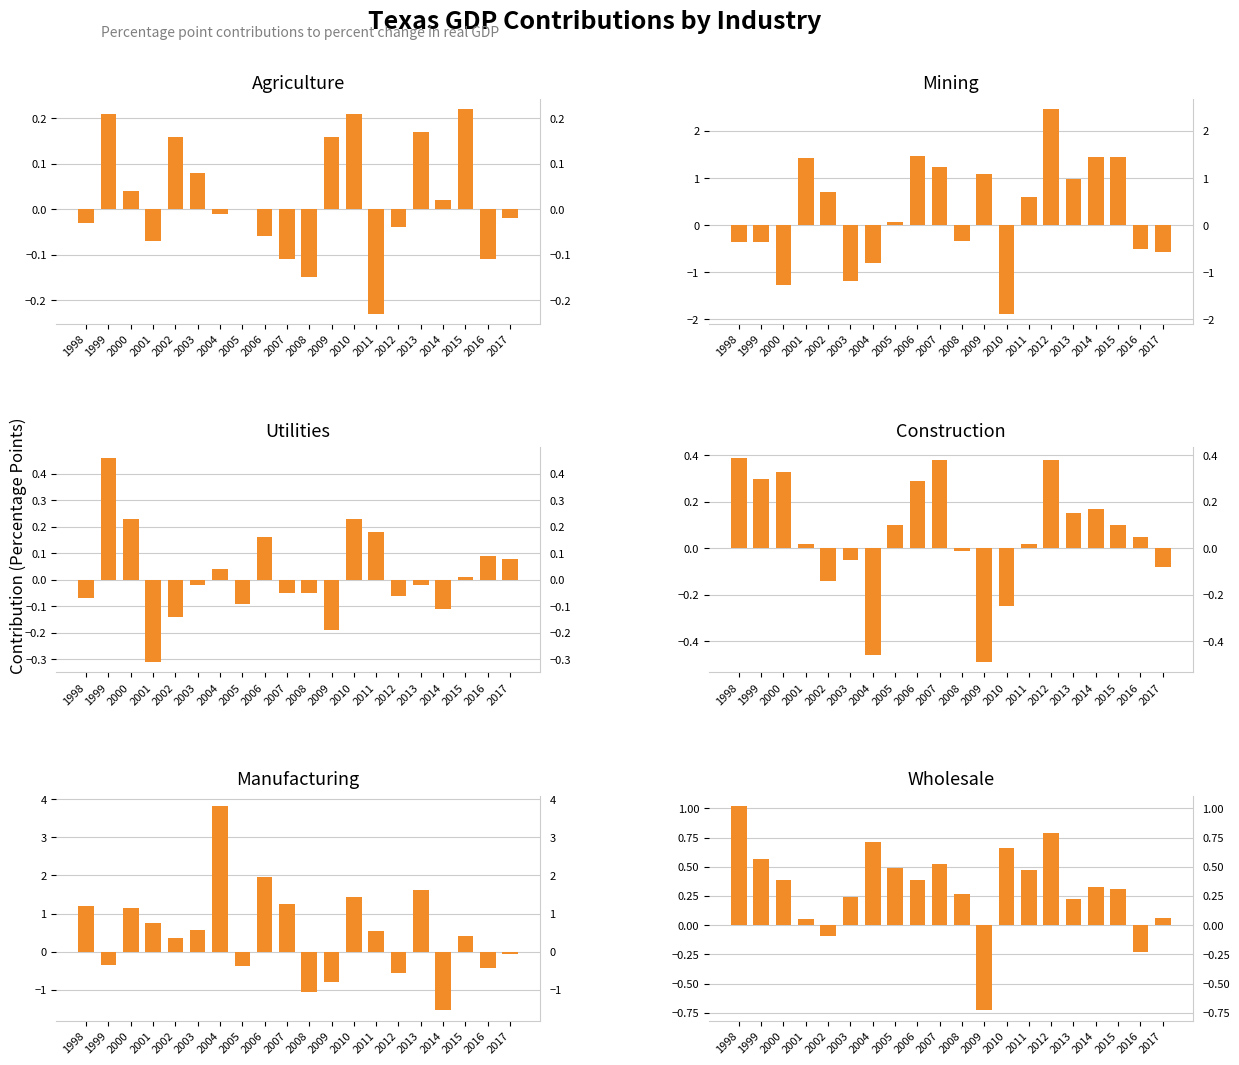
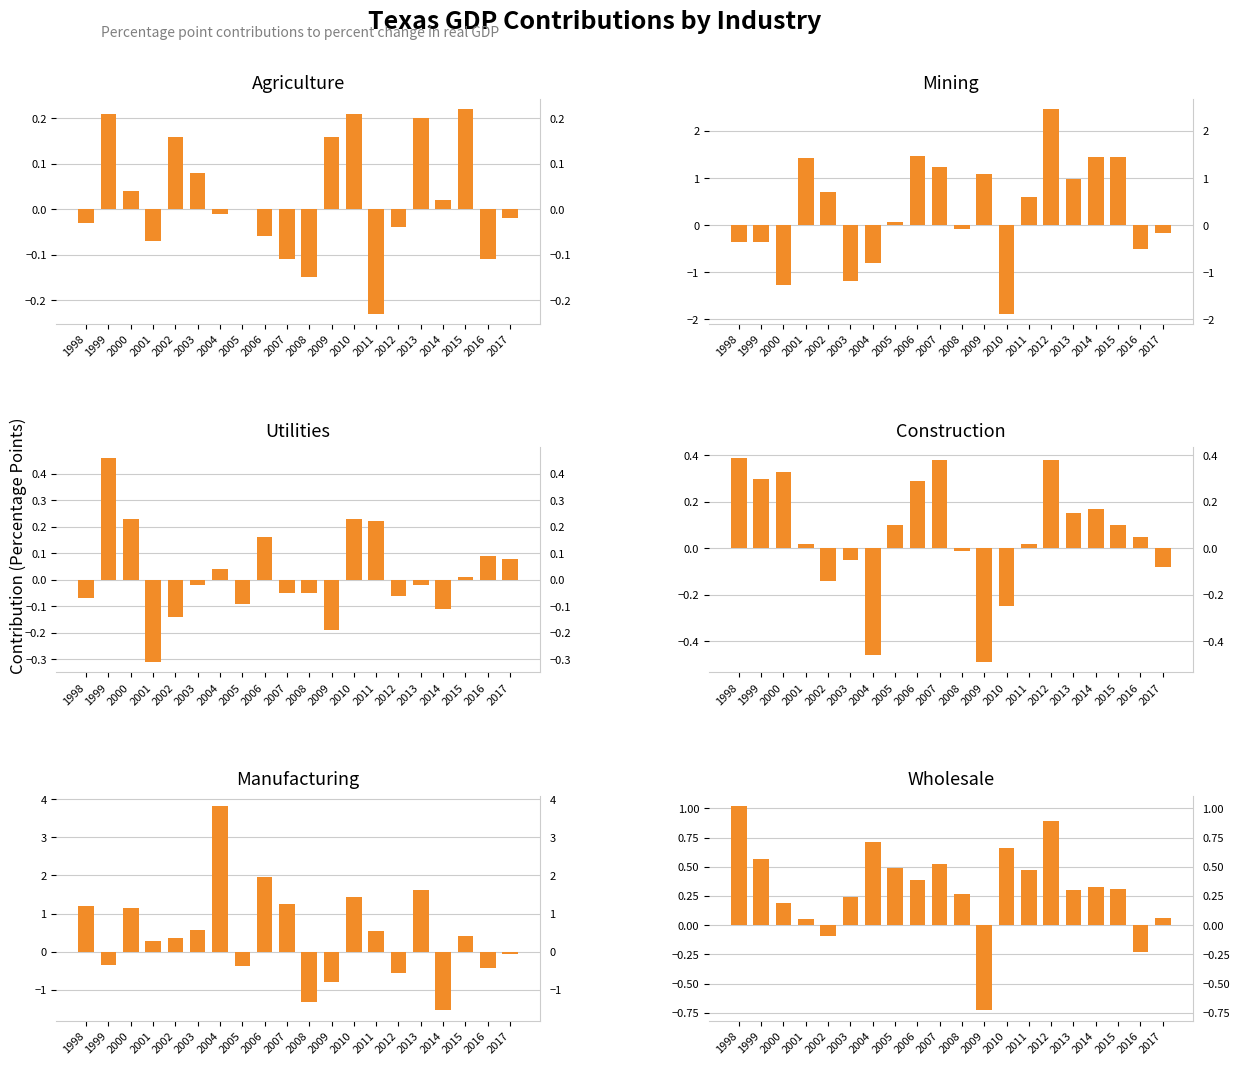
  {
    "Agriculture": {
      "1998": -0.03,
      "1999": 0.21,
      "2000": 0.04,
      "2001": -0.07,
      "2002": 0.16,
      "2003": 0.08,
      "2004": -0.01,
      "2005": 0.00,
      "2006": -0.06,
      "2007": -0.11,
      "2008": -0.15,
      "2009": 0.16,
      "2010": 0.21,
      "2011": -0.23,
      "2012": -0.04,
-     "2013": 0.17,
+     "2013": 0.20,
      "2014": 0.02,
      "2015": 0.22,
      "2016": -0.11,
      "2017": -0.02
    },
    "Mining": {
      "1998": -0.4,
      "1999": -0.4,
      "2000": -1.3,
      "2001": 1.4,
      "2002": 0.7,
      "2003": -1.2,
      "2004": -0.8,
      "2005": 0.1,
      "2006": 1.5,
      "2007": 1.2,
-     "2008": -0.3,
+     "2008": -0.1,
      "2009": 1.1,
      "2010": -1.9,
      "2011": 0.6,
      "2012": 2.5,
      "2013": 1.0,
      "2014": 1.4,
      "2015": 1.5,
      "2016": -0.5,
-     "2017": -0.6
+     "2017": -0.2
    },
    "Utilities": {
      "1998": -0.07,
      "1999": 0.46,
      "2000": 0.23,
      "2001": -0.31,
      "2002": -0.14,
      "2003": -0.02,
      "2004": 0.04,
      "2005": -0.09,
      "2006": 0.16,
      "2007": -0.05,
      "2008": -0.05,
      "2009": -0.19,
      "2010": 0.23,
-     "2011": 0.18,
+     "2011": 0.22,
      "2012": -0.06,
      "2013": -0.02,
      "2014": -0.11,
      "2015": 0.01,
      "2016": 0.09,
      "2017": 0.08
    },
    "Construction": {
      "1998": 0.39,
      "1999": 0.30,
      "2000": 0.33,
      "2001": 0.02,
      "2002": -0.14,
      "2003": -0.05,
      "2004": -0.46,
      "2005": 0.10,
      "2006": 0.29,
      "2007": 0.38,
      "2009": -0.49,
      "2010": -0.25,
      "2011": 0.02,
      "2012": 0.38,
      "2013": 0.15,
      "2014": 0.17,
      "2015": 0.10,
      "2016": 0.05,
      "2017": -0.08
    },
    "Manufacturing": {
      "1998": 1.2,
      "1999": -0.4,
      "2000": 1.2,
-     "2001": 0.7,
+     "2001": 0.3,
      "2002": 0.4,
      "2003": 0.6,
      "2004": 3.8,
      "2005": -0.4,
      "2006": 2.0,
      "2007": 1.3,
-     "2008": -1.1,
+     "2008": -1.3,
      "2009": -0.8,
      "2010": 1.4,
      "2011": 0.6,
      "2012": -0.6,
      "2013": 1.6,
      "2014": -1.5,
      "2015": 0.4,
      "2016": -0.4
    },
    "Wholesale": {
      "1998": 1.02,
      "1999": 0.57,
-     "2000": 0.39,
+     "2000": 0.19,
      "2001": 0.05,
      "2002": -0.09,
      "2003": 0.24,
      "2004": 0.71,
      "2005": 0.49,
      "2006": 0.39,
      "2007": 0.52,
      "2008": 0.27,
      "2009": -0.73,
      "2010": 0.66,
      "2011": 0.47,
-     "2012": 0.79,
-     "2013": 0.22,
+     "2012": 0.89,
+     "2013": 0.30,
      "2014": 0.33,
      "2015": 0.31,
      "2016": -0.23,
      "2017": 0.06
    }
  }
